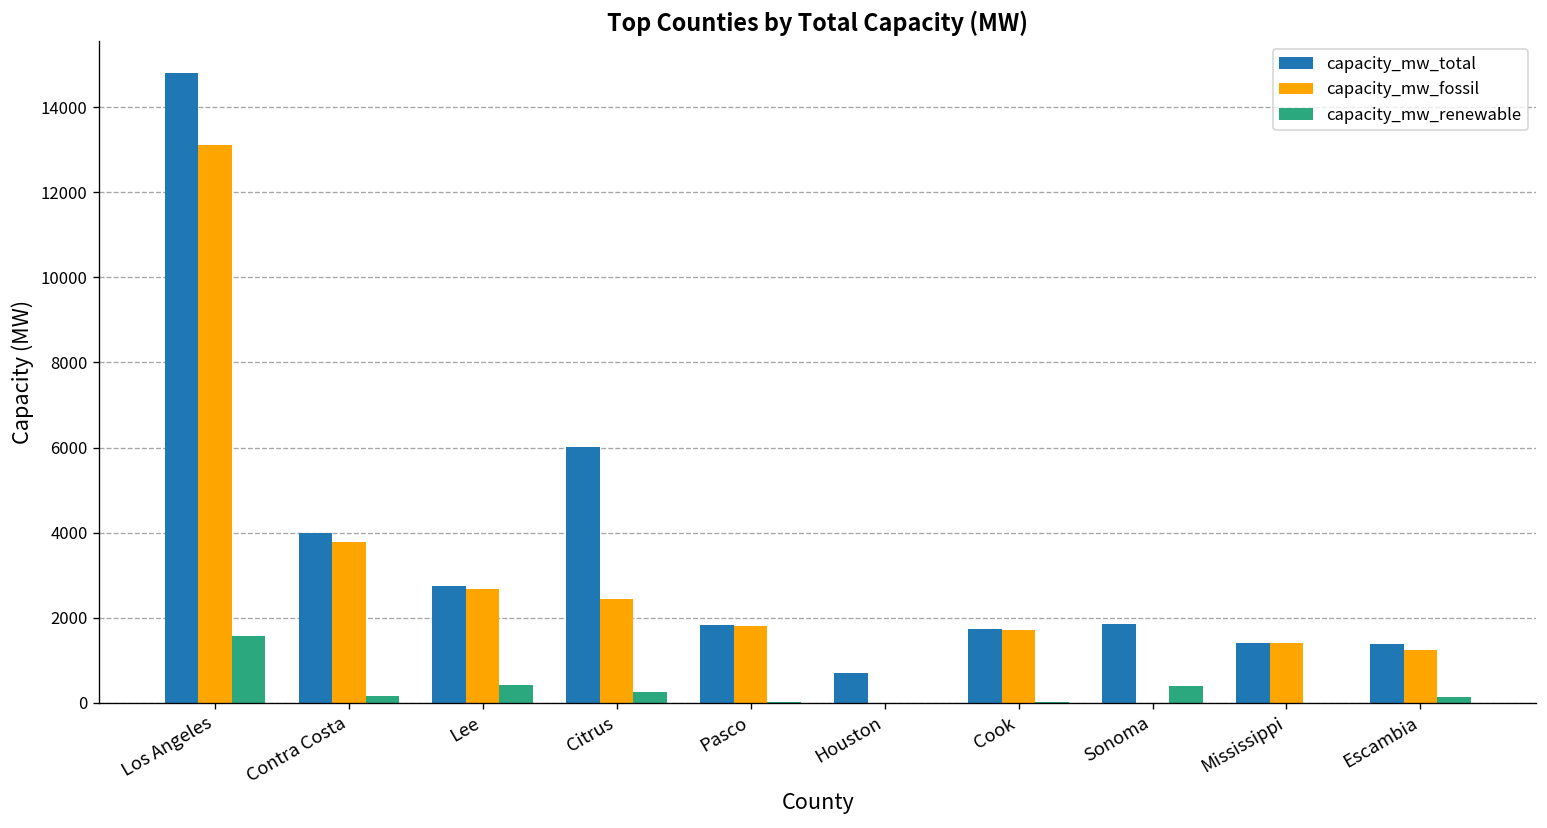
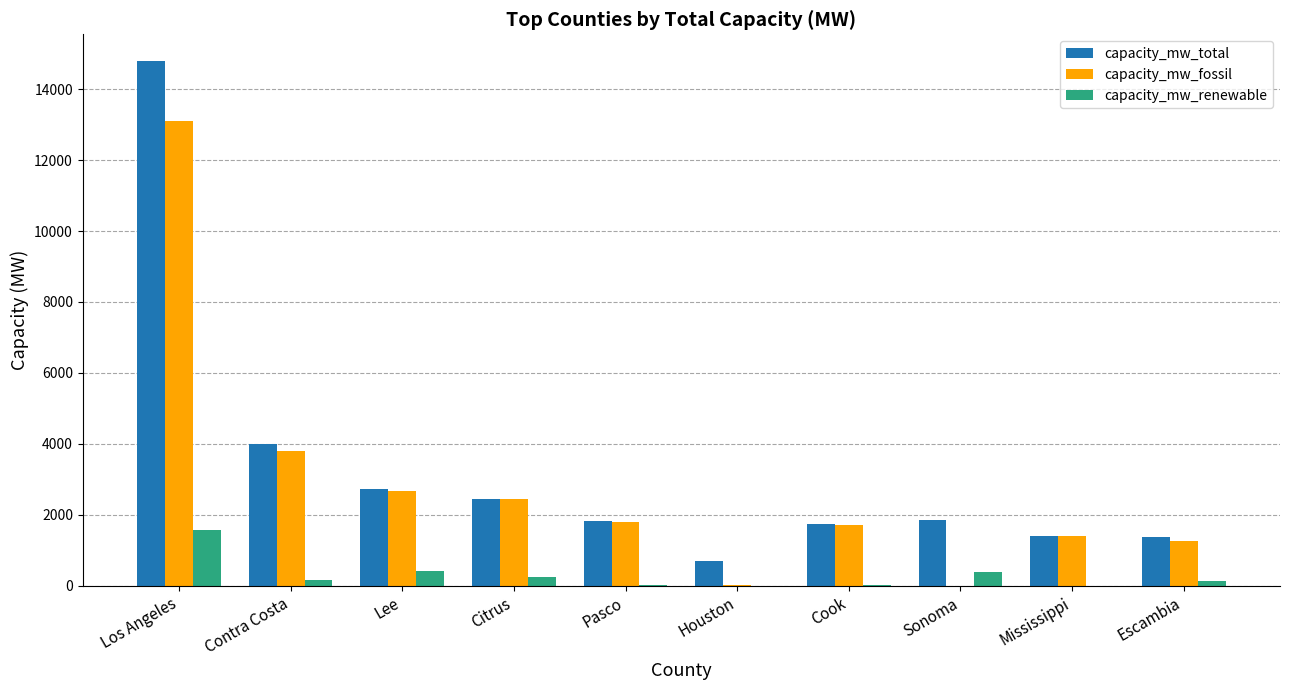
  {
    "capacity_mw_total": {
      "Los Angeles": 14800,
      "Contra Costa": 4000,
      "Lee": 2700,
-     "Citrus": 6000,
+     "Citrus": 2400,
      "Pasco": 1800,
      "Houston": 700,
      "Cook": 1700,
      "Sonoma": 1800,
      "Mississippi": 1400,
      "Escambia": 1400
    },
    "capacity_mw_fossil": {
      "Los Angeles": 13100,
      "Contra Costa": 3800,
      "Lee": 2700,
      "Citrus": 2400,
      "Pasco": 1800,
      "Cook": 1700,
      "Mississippi": 1400,
      "Escambia": 1300
    },
    "capacity_mw_renewable": {
      "Los Angeles": 1600,
      "Contra Costa": 200,
      "Lee": 400,
      "Citrus": 300,
      "Houston": 0,
      "Sonoma": 400,
      "Mississippi": 0,
      "Escambia": 100
    }
  }
